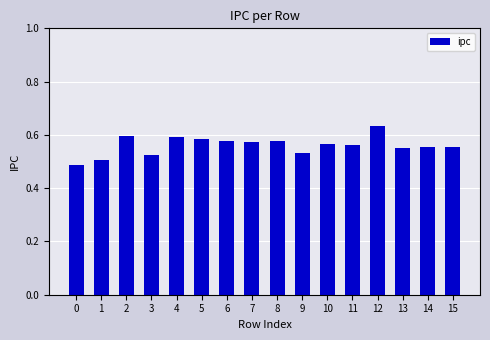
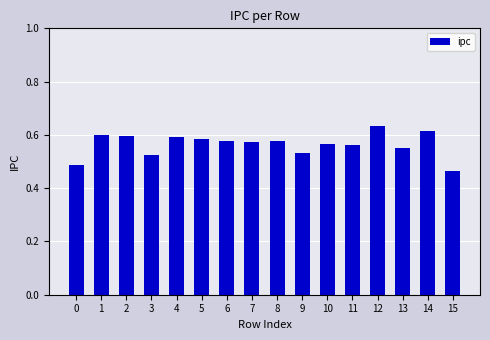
  {
    "0": 0.49,
-   "1": 0.50,
+   "1": 0.60,
    "2": 0.59,
    "3": 0.52,
    "4": 0.59,
    "5": 0.58,
    "6": 0.58,
    "7": 0.57,
    "8": 0.58,
    "9": 0.53,
    "10": 0.57,
    "11": 0.56,
    "12": 0.63,
    "13": 0.55,
-   "14": 0.55,
-   "15": 0.55
+   "14": 0.61,
+   "15": 0.46
  }
